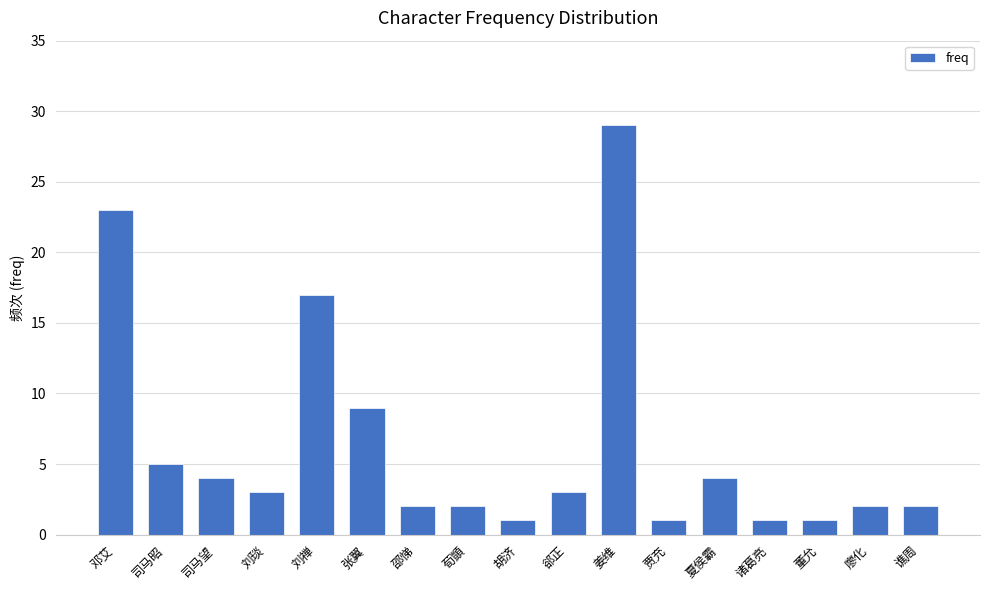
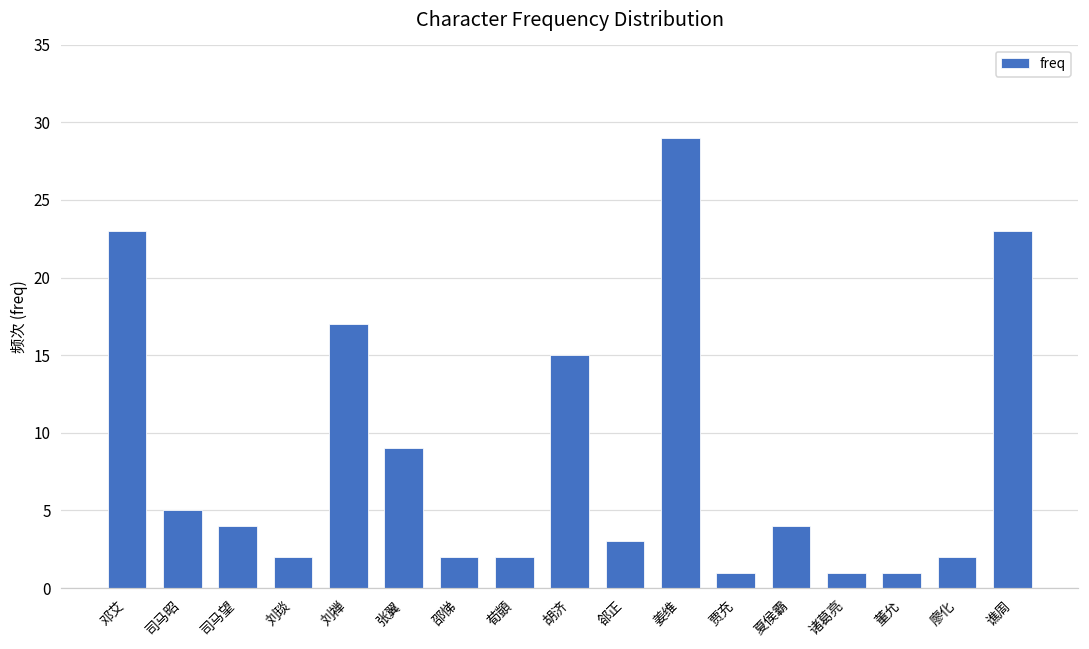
  {
    "邓艾": 23,
    "司马昭": 5,
    "司马望": 4,
-   "刘琰": 3,
+   "刘琰": 2,
    "刘禅": 17,
    "张翼": 9,
    "邵悌": 2,
    "荀顗": 2,
-   "胡济": 1,
+   "胡济": 15,
    "郤正": 3,
    "姜维": 29,
    "贾充": 1,
    "夏侯霸": 4,
    "诸葛亮": 1,
    "董允": 1,
    "廖化": 2,
-   "谯周": 2
+   "谯周": 23
  }
